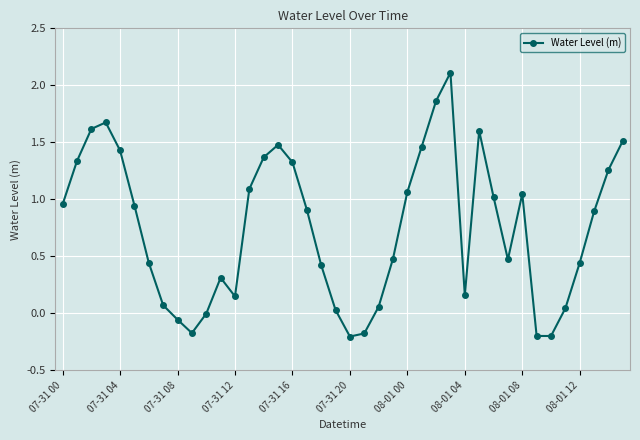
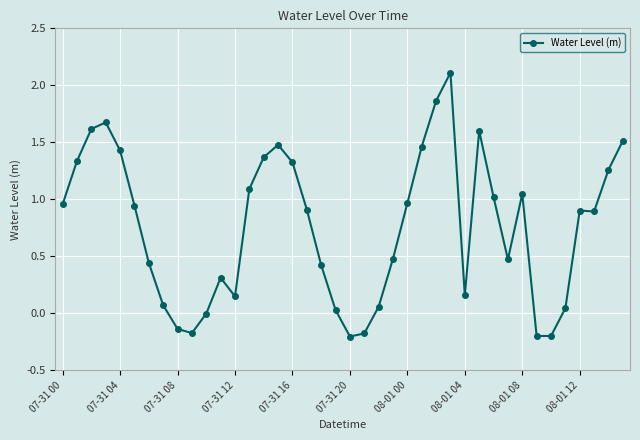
  {
    "07-31 00": 0.96,
    "07-31 04": 1.43,
-   "07-31 08": -0.05,
+   "07-31 08": -0.14,
    "07-31 12": 0.15,
    "07-31 16": 1.32,
    "07-31 20": -0.20,
-   "08-01 00": 1.07,
+   "08-01 00": 0.97,
    "08-01 04": 0.16,
    "08-01 08": 1.05,
-   "08-01 12": 0.44
+   "08-01 12": 0.90
  }
